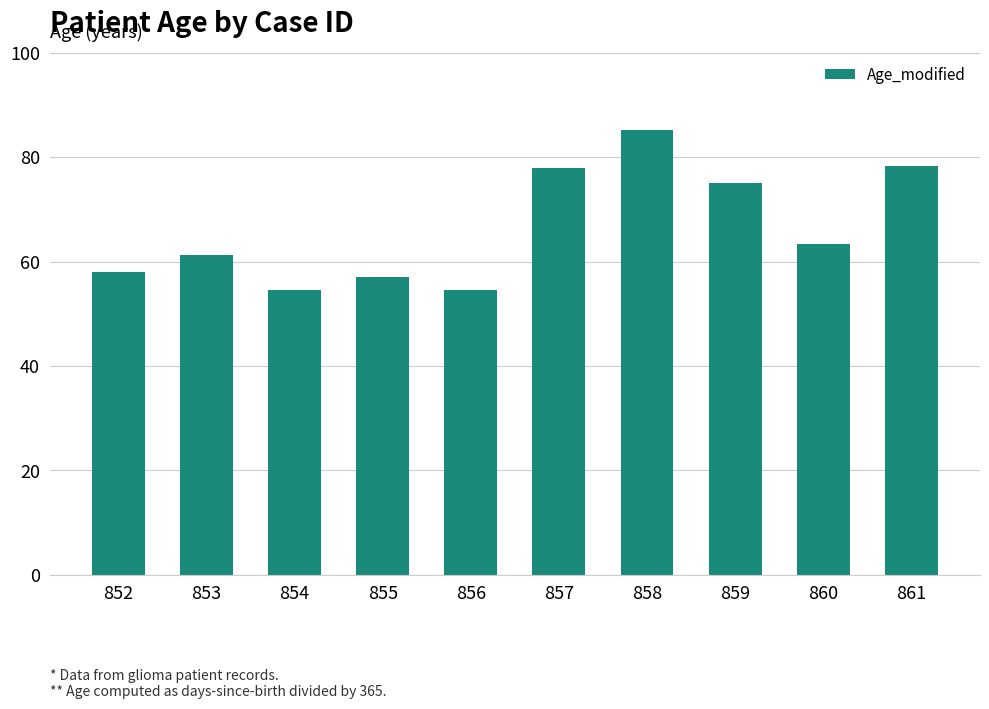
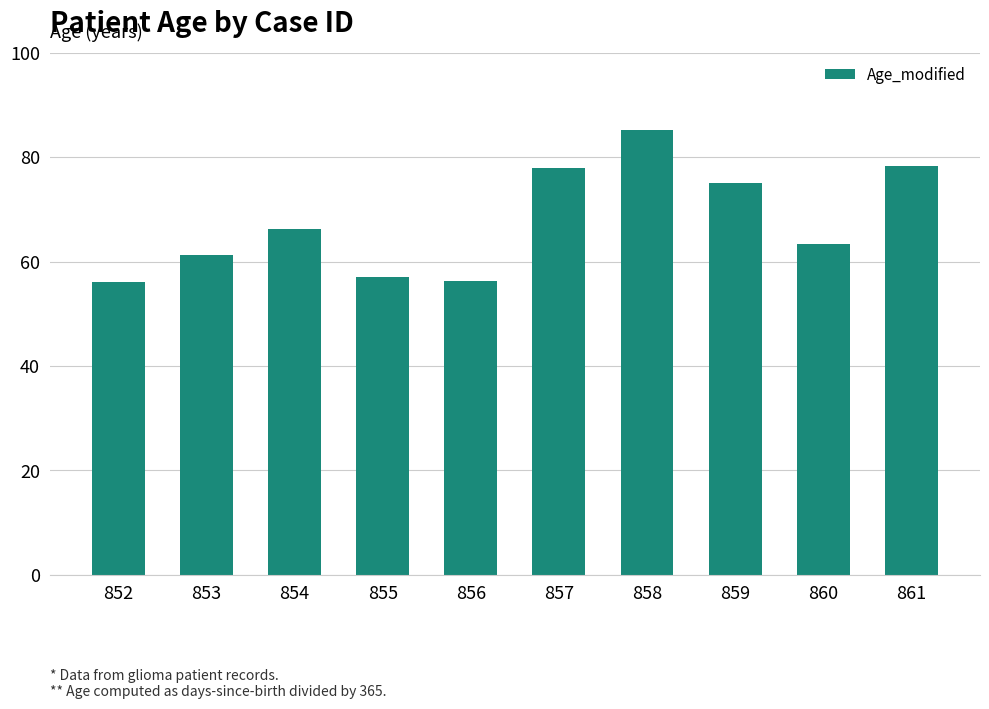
  {
-   "852": 58,
+   "852": 56,
    "853": 61,
-   "854": 55,
+   "854": 66,
    "855": 57,
-   "856": 55,
+   "856": 56,
    "857": 78,
    "858": 85,
    "859": 75,
    "860": 63,
    "861": 78
  }
